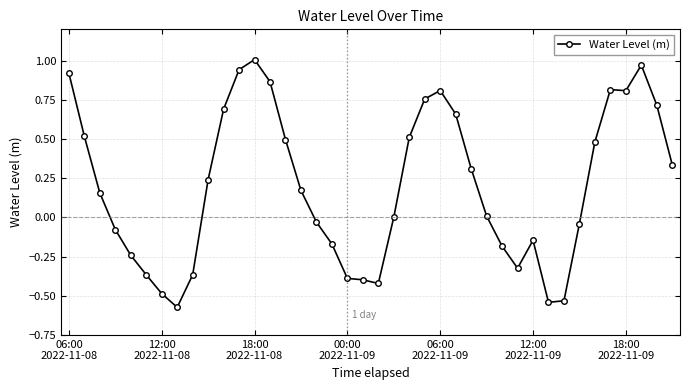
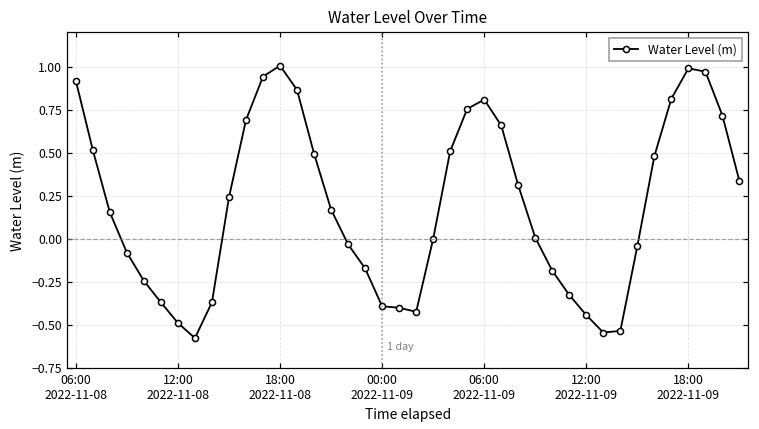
  {
    "06:00 2022-11-08": 0.92,
    "12:00 2022-11-08": -0.49,
    "18:00 2022-11-08": 1.01,
    "00:00 2022-11-09": -0.39,
    "06:00 2022-11-09": 0.81,
-   "12:00 2022-11-09": -0.15,
-   "18:00 2022-11-09": 0.81
+   "12:00 2022-11-09": -0.44,
+   "18:00 2022-11-09": 0.99
  }
